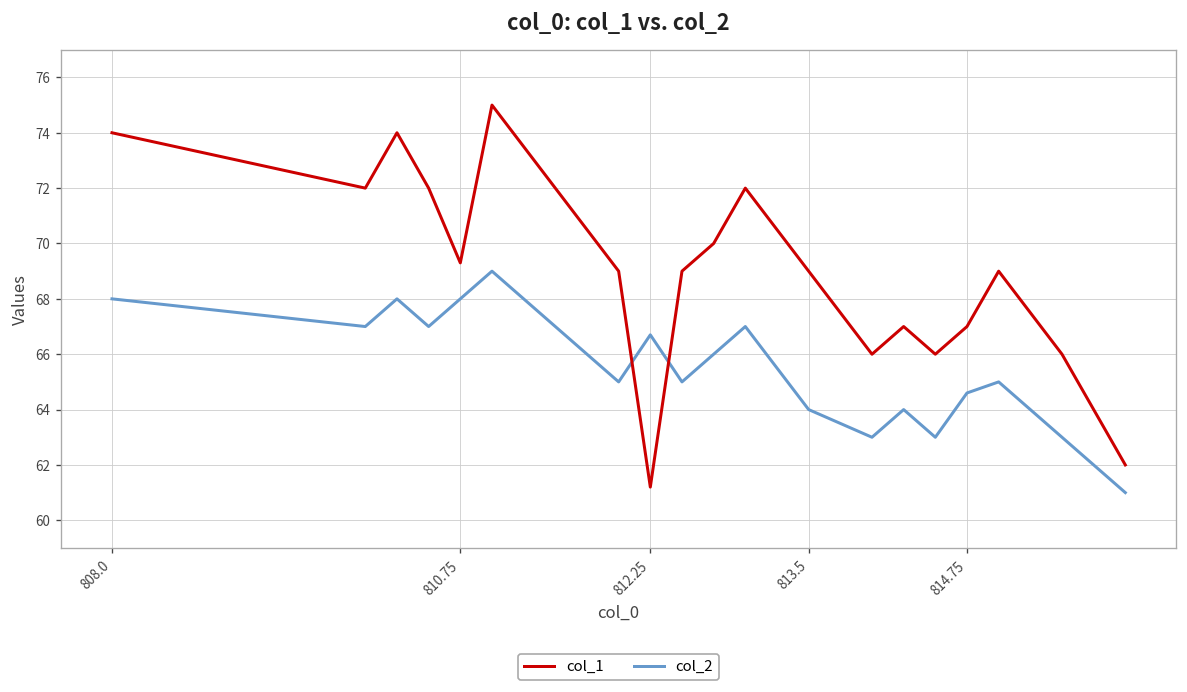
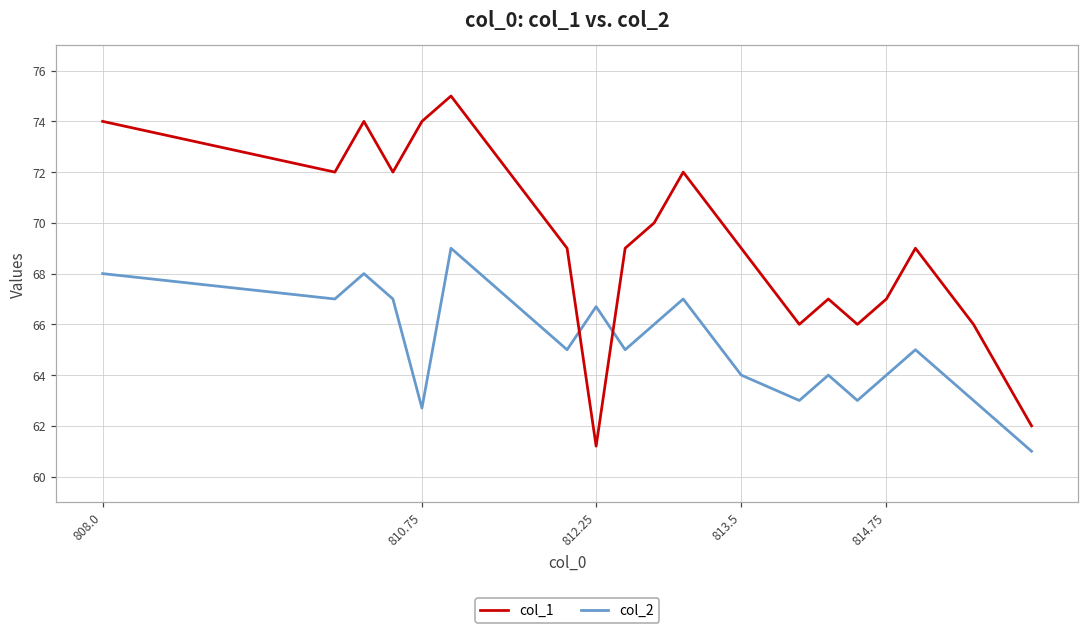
  {
    "col_1": {
      "808.0": 74.0,
-     "810.75": 69.3,
+     "810.75": 74.0,
      "812.25": 61.2,
      "813.5": 69.0,
      "814.75": 67.0
    },
    "col_2": {
      "808.0": 68.0,
-     "810.75": 68.0,
+     "810.75": 62.7,
      "812.25": 66.7,
      "813.5": 64.0,
-     "814.75": 64.6
+     "814.75": 64.0
    }
  }
